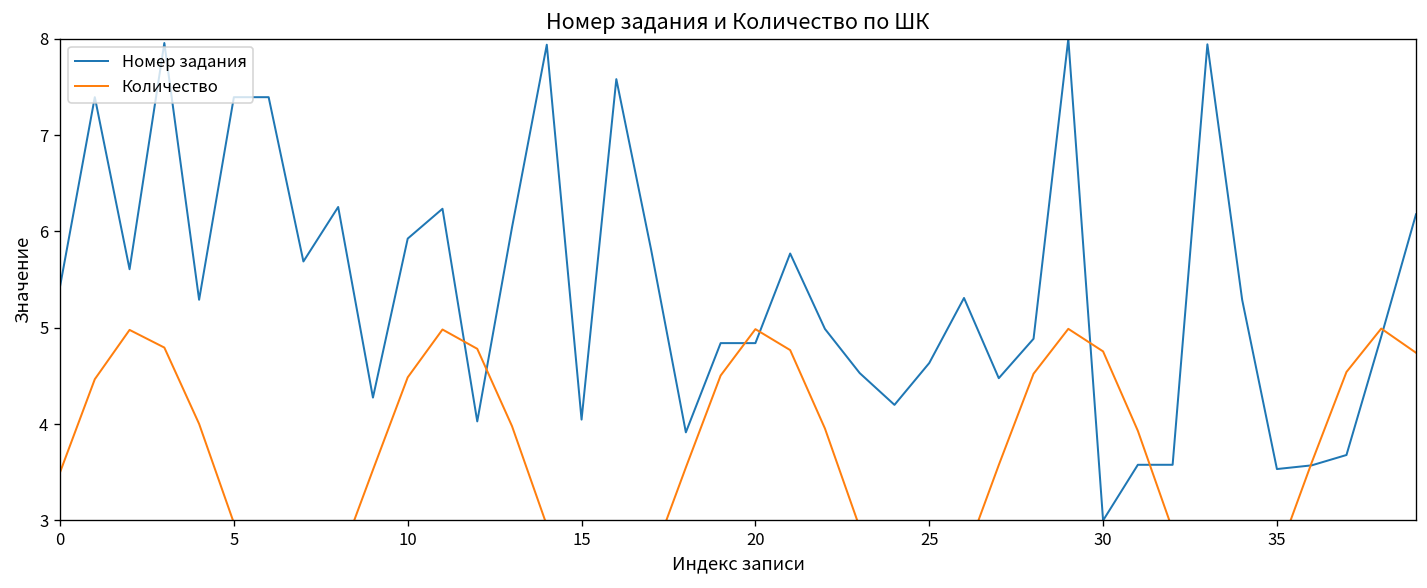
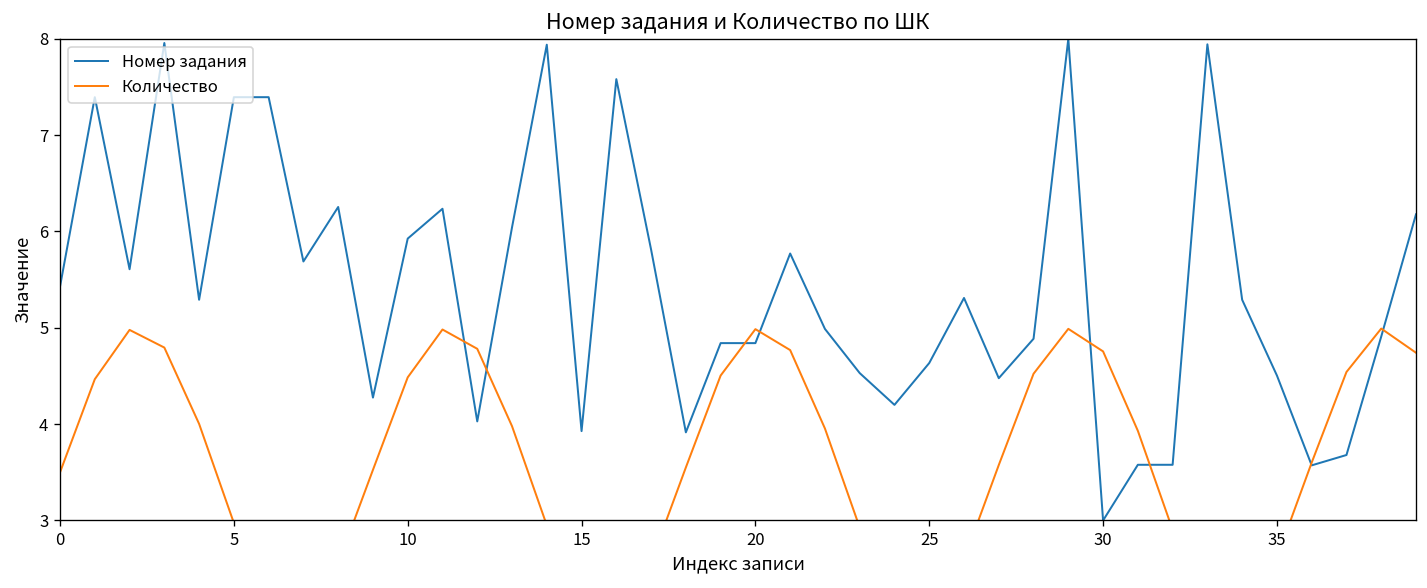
  {
    "Номер задания": {
      "0": 5.4,
      "10": 5.9,
-     "15": 4.0,
+     "15": 3.9,
      "20": 4.8,
      "25": 4.6,
      "30": 3.0,
-     "35": 3.5
+     "35": 4.5
    },
    "Количество": {
      "0": 3.5,
      "10": 4.5,
      "20": 5.0,
      "30": 4.8
    }
  }
